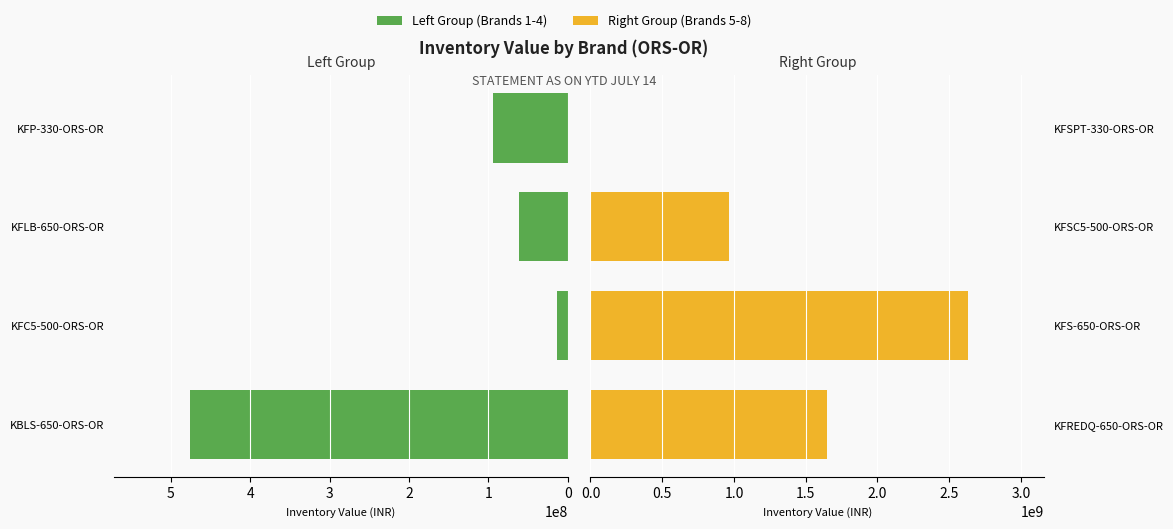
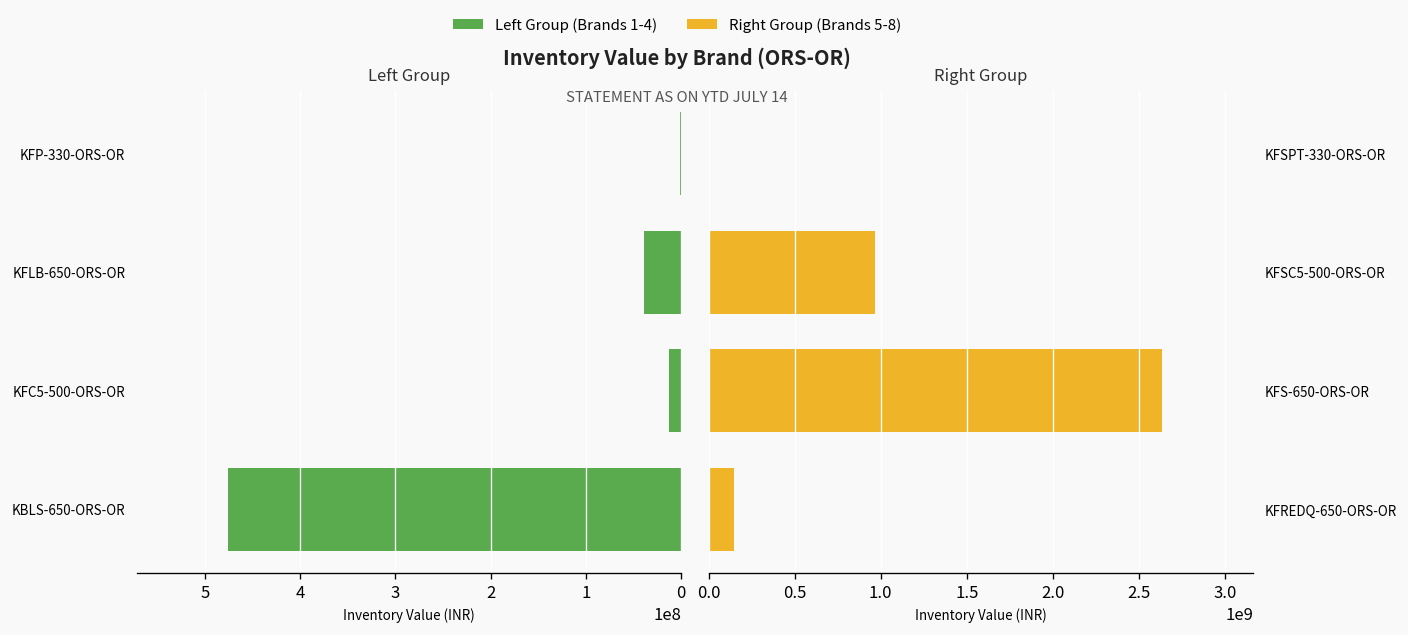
  {
    "Left Group": {
-     "KFP-330-ORS-OR": 90000000,
-     "KFLB-650-ORS-OR": 60000000,
+     "KFP-330-ORS-OR": 0,
+     "KFLB-650-ORS-OR": 40000000,
      "KFC5-500-ORS-OR": 10000000,
      "KBLS-650-ORS-OR": 480000000
    },
    "Right Group": {
      "KFSC5-500-ORS-OR": 970000000,
      "KFS-650-ORS-OR": 2630000000,
-     "KFREDQ-650-ORS-OR": 1650000000
+     "KFREDQ-650-ORS-OR": 150000000
    }
  }
